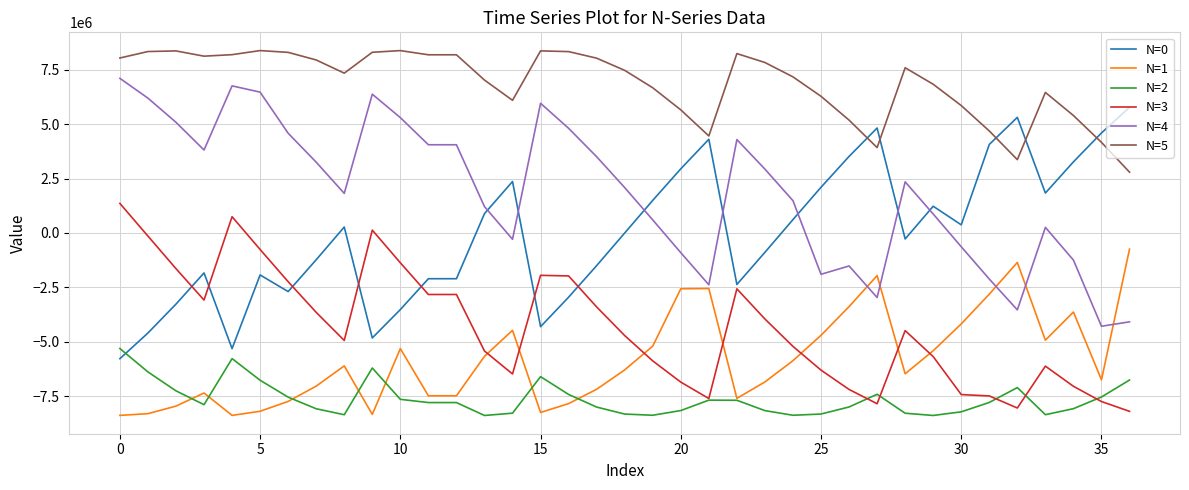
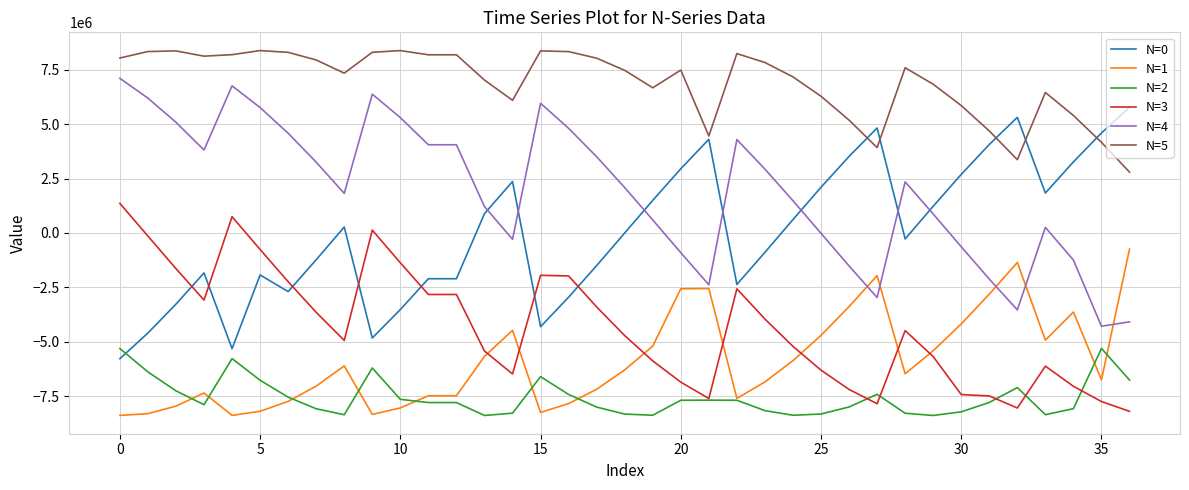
  {
    "N=0": {
      "0": -5800000,
      "5": -1900000,
      "10": -3500000,
      "15": -4300000,
      "20": 3000000,
      "25": 2100000,
-     "30": 400000,
+     "30": 2700000,
      "35": 4600000
    },
    "N=1": {
      "0": -8400000,
      "5": -8200000,
-     "10": -5300000,
+     "10": -8000000,
      "15": -8200000,
      "20": -2600000,
      "25": -4700000,
      "30": -4200000,
      "35": -6700000
    },
    "N=2": {
      "0": -5300000,
      "5": -6800000,
      "10": -7600000,
      "15": -6600000,
-     "20": -8200000,
+     "20": -7700000,
      "25": -8300000,
      "30": -8200000,
-     "35": -7500000
+     "35": -5300000
    },
    "N=3": {
      "0": 1400000,
      "5": -800000,
      "10": -1400000,
      "15": -1900000,
      "20": -6900000,
      "25": -6300000,
      "30": -7400000,
      "35": -7700000
    },
    "N=4": {
      "0": 7100000,
-     "5": 6500000,
+     "5": 5800000,
      "10": 5300000,
      "15": 6000000,
      "20": -900000,
-     "25": -1900000,
+     "25": 0,
      "30": -600000,
      "35": -4300000
    },
    "N=5": {
      "0": 8000000,
      "5": 8400000,
      "10": 8400000,
      "15": 8400000,
-     "20": 5700000,
+     "20": 7500000,
      "25": 6300000,
      "30": 5900000,
      "35": 4200000
    }
  }
